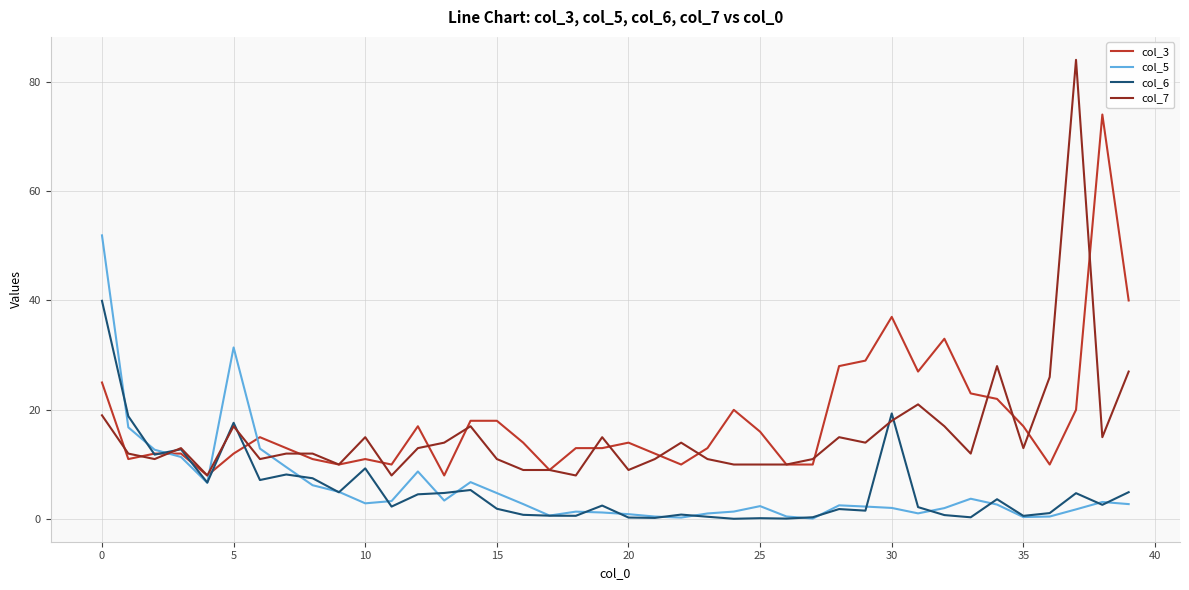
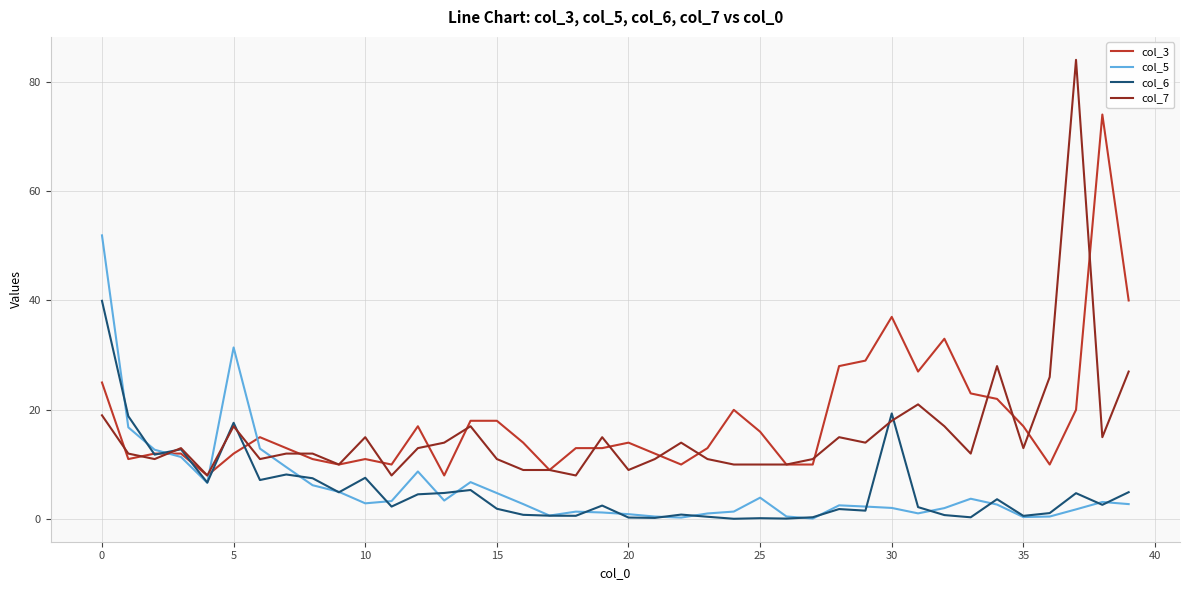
  {
    "col_5": {
      "0": 52,
      "5": 31,
      "10": 3,
      "15": 5,
      "20": 1,
-     "25": 2,
+     "25": 4,
      "30": 2
    },
    "col_6": {
      "0": 40,
      "5": 18,
-     "10": 9,
+     "10": 8,
      "15": 2,
      "20": 0,
      "25": 0,
      "30": 19
    }
  }
